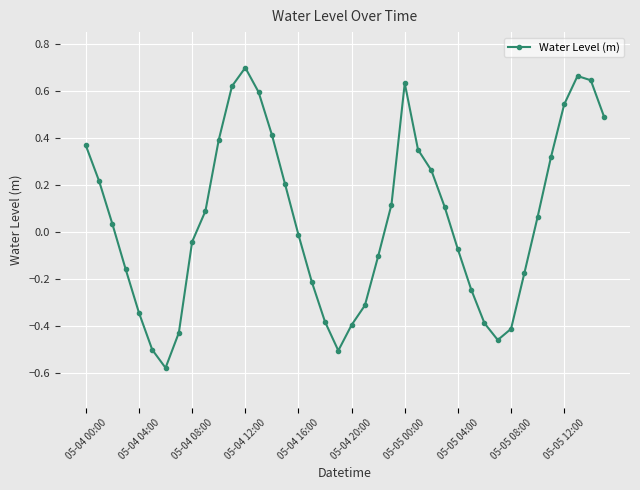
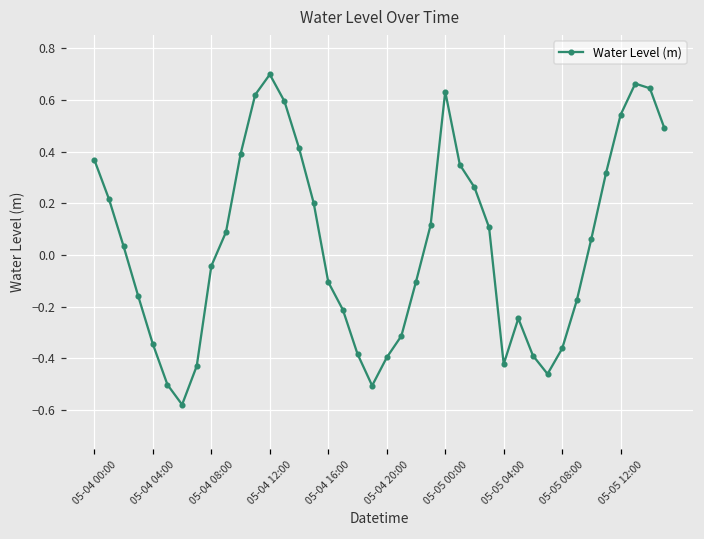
  {
    "05-04 00:00": 0.37,
    "05-04 04:00": -0.35,
    "05-04 08:00": -0.04,
    "05-04 12:00": 0.70,
-   "05-04 16:00": -0.01,
+   "05-04 16:00": -0.11,
    "05-04 20:00": -0.40,
    "05-05 00:00": 0.63,
-   "05-05 04:00": -0.08,
-   "05-05 08:00": -0.41,
+   "05-05 04:00": -0.42,
+   "05-05 08:00": -0.36,
    "05-05 12:00": 0.54
  }
